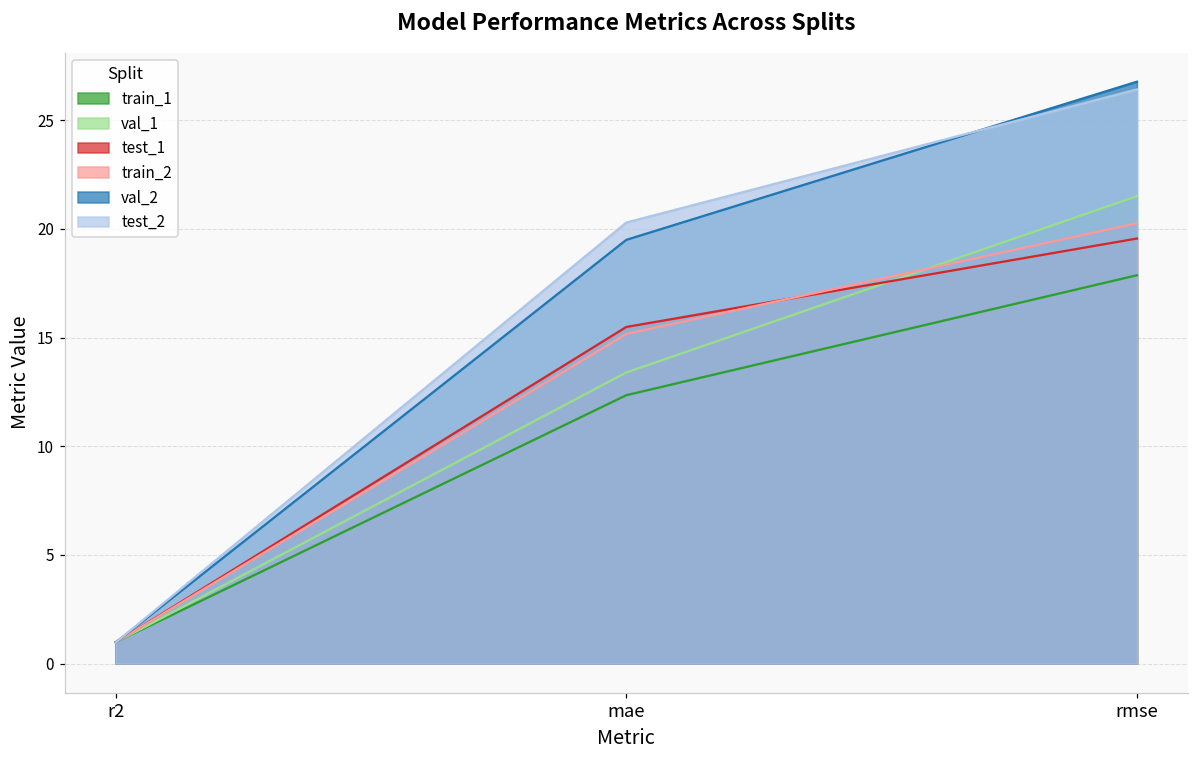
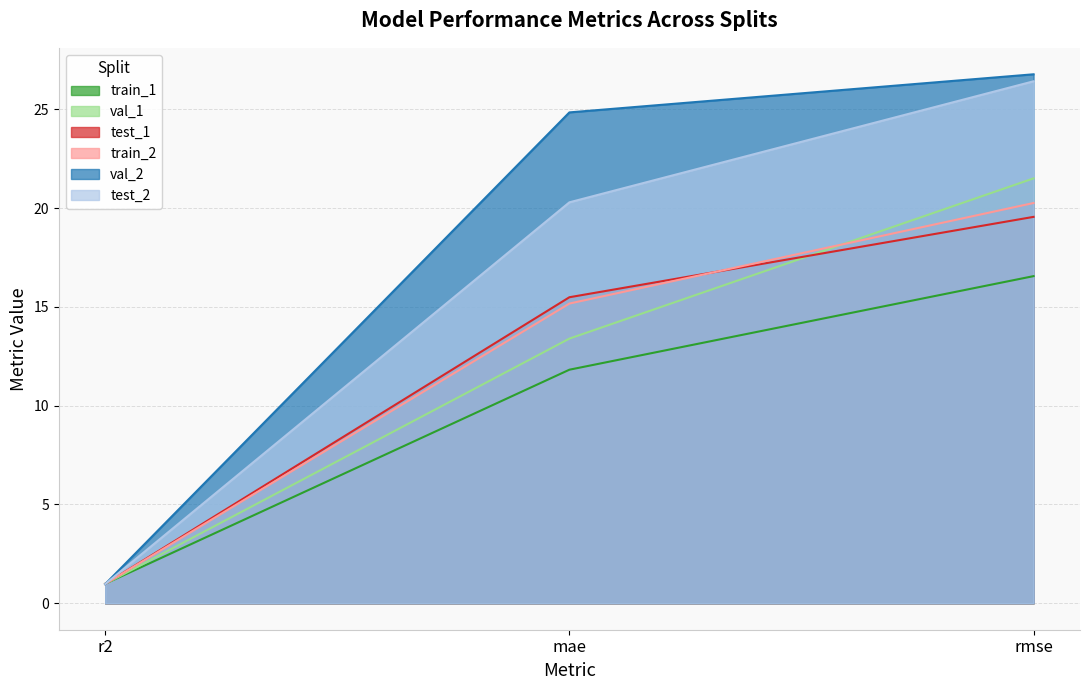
  {
    "train_1": {
-     "mae": 12.3,
-     "rmse": 17.9
+     "mae": 11.8,
+     "rmse": 16.6
    },
    "val_1": {
      "mae": 13.4,
      "rmse": 21.5
    },
    "test_1": {
      "mae": 15.5,
      "rmse": 19.6
    },
    "train_2": {
      "mae": 15.2,
      "rmse": 20.3
    },
    "val_2": {
-     "mae": 19.5,
+     "mae": 24.8,
      "rmse": 26.8
    },
    "test_2": {
      "mae": 20.3,
      "rmse": 26.4
    }
  }
